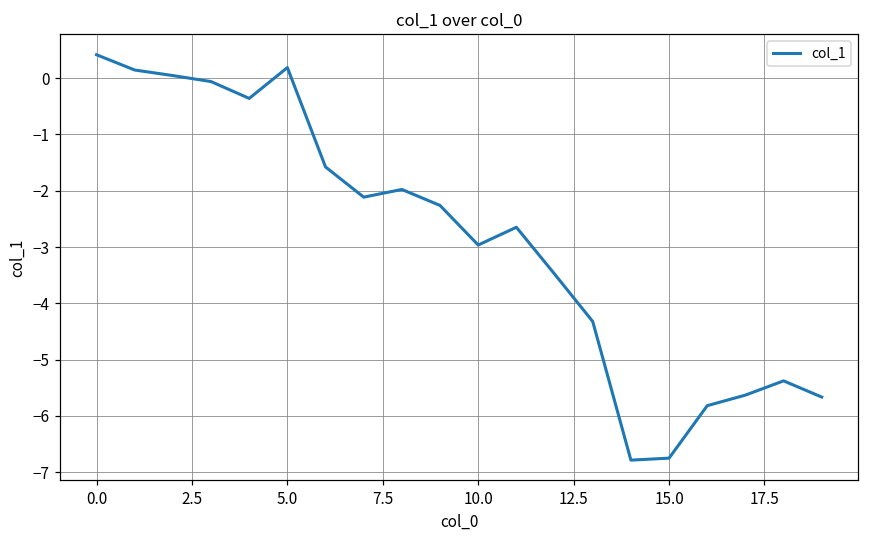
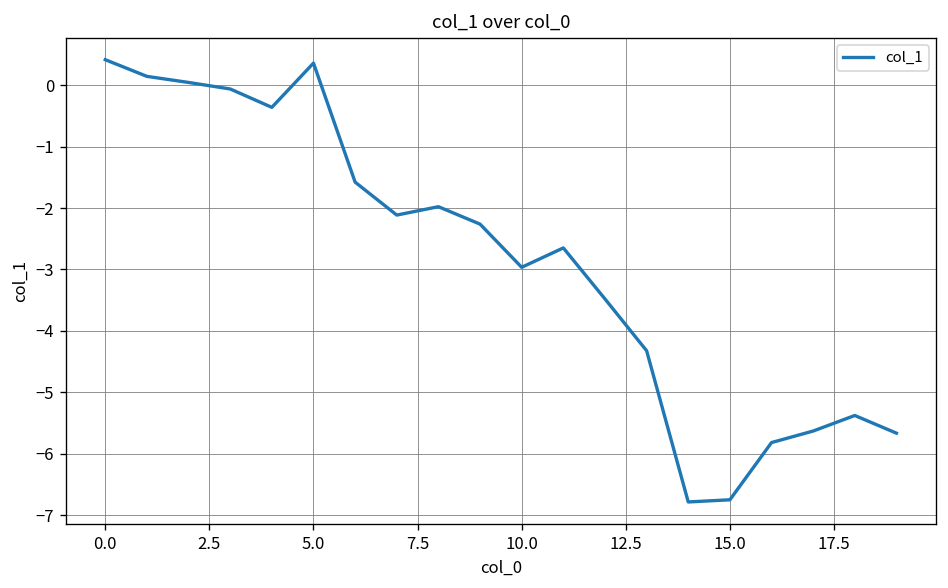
  {
    "0.0": 0.4,
-   "5.0": 0.2,
+   "5.0": 0.4,
    "10.0": -3.0,
    "15.0": -6.7
  }
